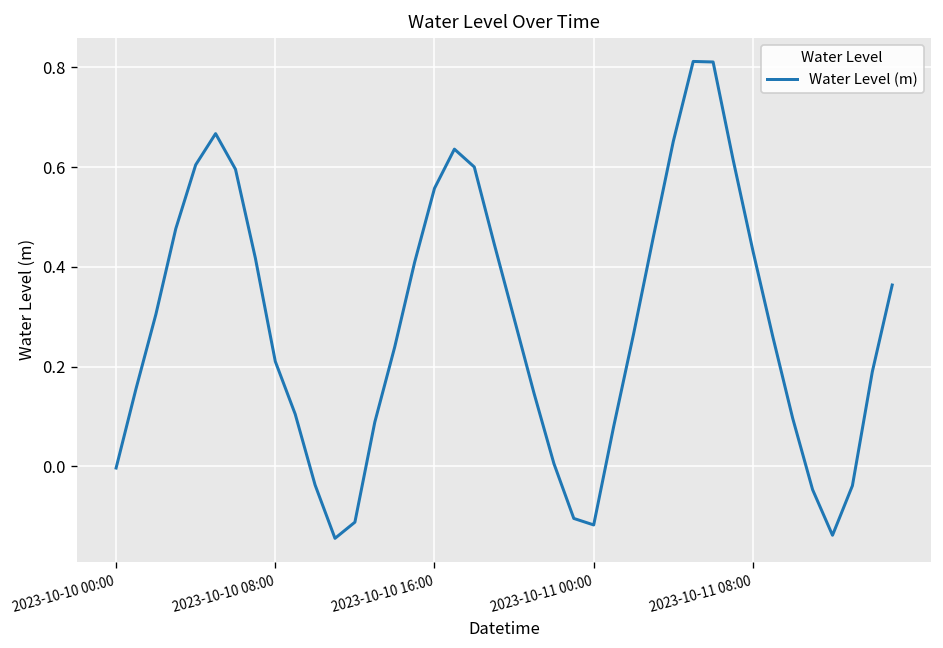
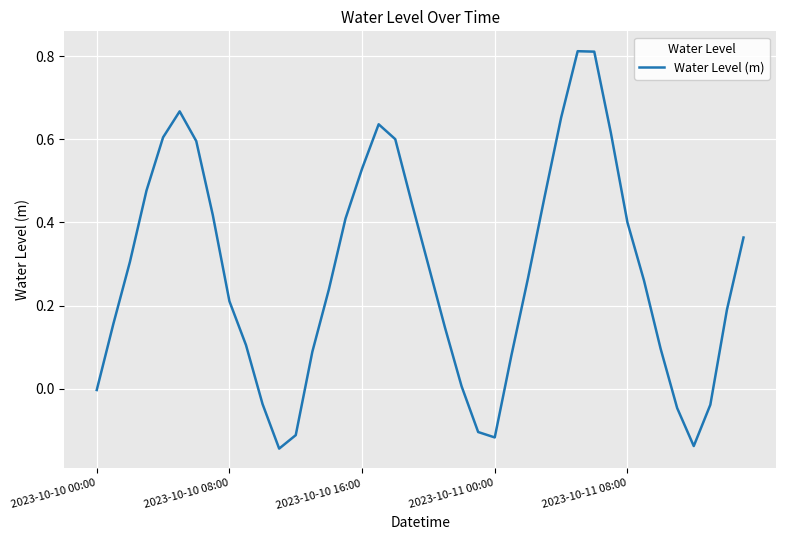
  {
    "2023-10-10 00:00": 0.00,
    "2023-10-10 08:00": 0.21,
-   "2023-10-10 16:00": 0.56,
+   "2023-10-10 16:00": 0.53,
    "2023-10-11 00:00": -0.12,
-   "2023-10-11 08:00": 0.43
+   "2023-10-11 08:00": 0.40
  }
